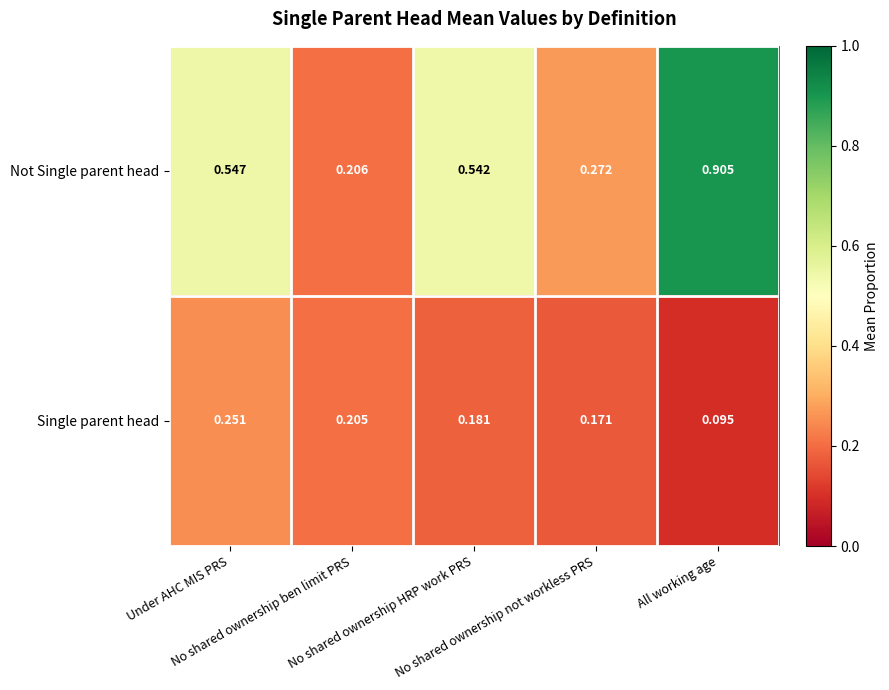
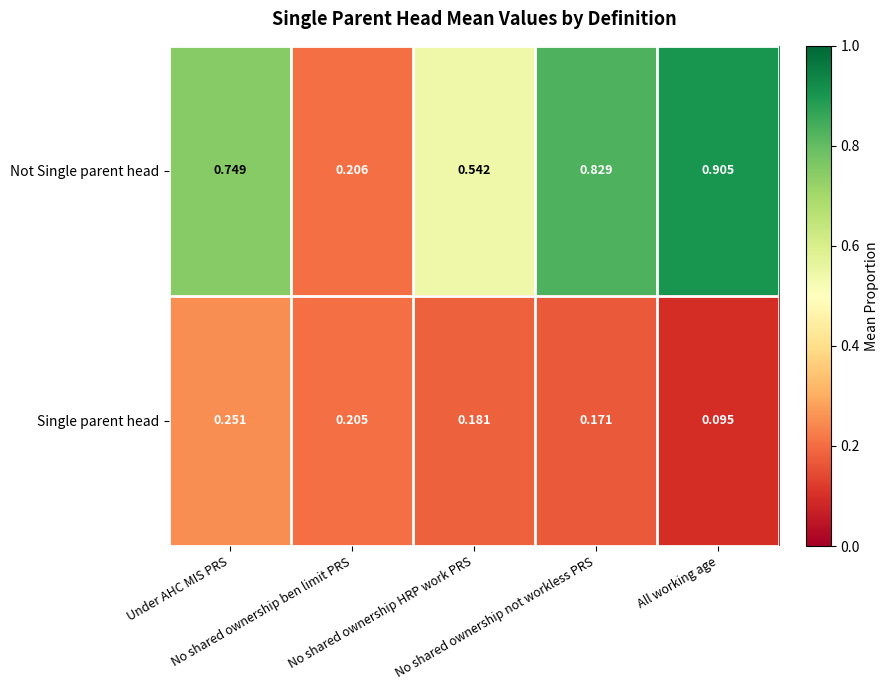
  {
    "Not Single parent head": {
-     "Under AHC MIS PRS": 0.547,
+     "Under AHC MIS PRS": 0.749,
      "No shared ownership ben limit PRS": 0.206,
      "No shared ownership HRP work PRS": 0.542,
-     "No shared ownership not workless PRS": 0.272,
+     "No shared ownership not workless PRS": 0.829,
      "All working age": 0.905
    },
    "Single parent head": {
      "Under AHC MIS PRS": 0.251,
      "No shared ownership ben limit PRS": 0.205,
      "No shared ownership HRP work PRS": 0.181,
      "No shared ownership not workless PRS": 0.171,
      "All working age": 0.095
    }
  }
